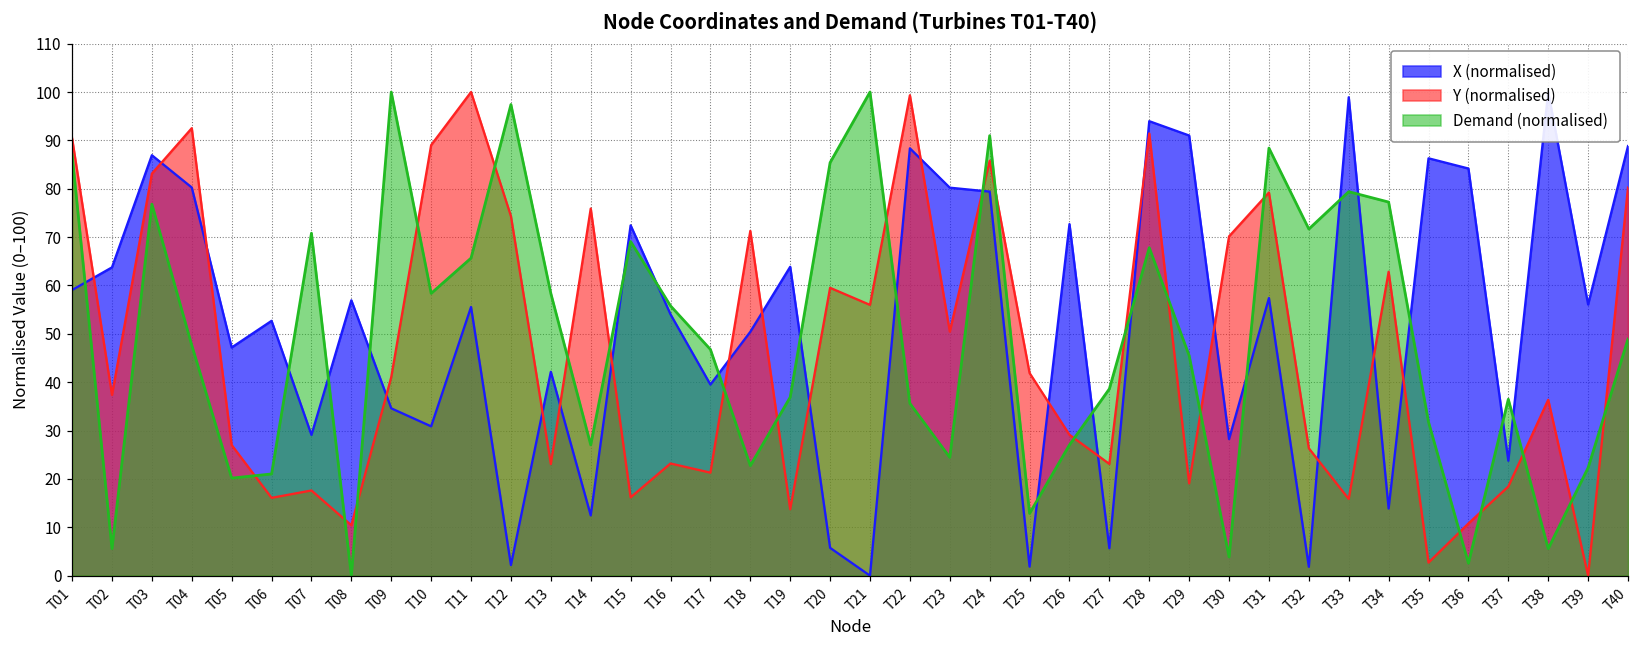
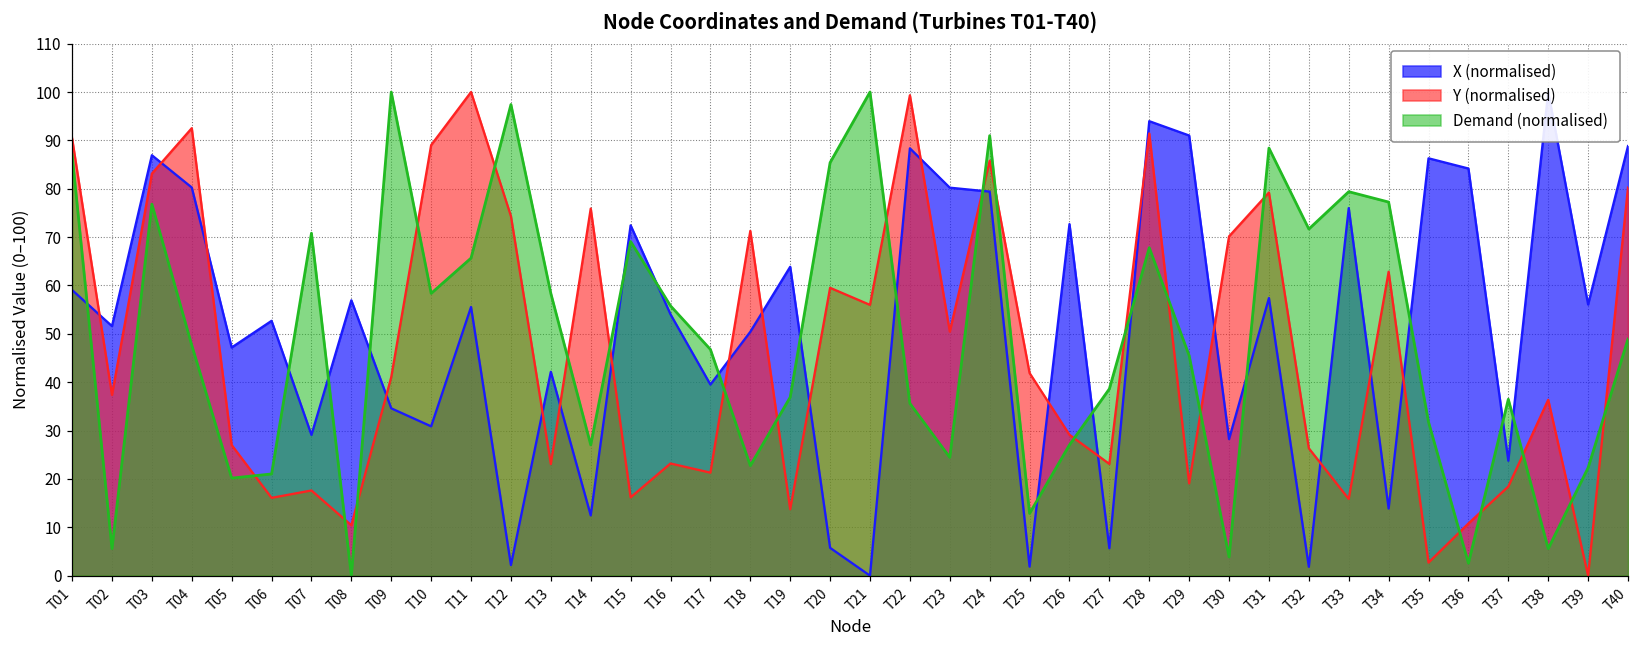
  {
    "X (normalised)": {
      "T01": 59,
-     "T02": 64,
+     "T02": 52,
      "T03": 87,
      "T04": 80,
      "T05": 47,
      "T06": 53,
      "T07": 29,
      "T08": 57,
      "T09": 35,
      "T10": 31,
      "T11": 56,
      "T12": 2,
      "T13": 42,
      "T14": 12,
      "T15": 72,
      "T16": 54,
      "T17": 40,
      "T18": 50,
      "T19": 64,
      "T20": 6,
      "T21": 0,
      "T22": 88,
      "T23": 80,
      "T24": 79,
      "T25": 2,
      "T26": 73,
      "T27": 6,
      "T28": 94,
      "T29": 91,
      "T30": 28,
      "T31": 57,
      "T32": 2,
-     "T33": 99,
+     "T33": 76,
      "T34": 14,
      "T35": 86,
      "T36": 84,
      "T37": 24,
      "T39": 56,
      "T40": 89
    },
    "Y (normalised)": {
      "T01": 90,
      "T02": 37,
      "T03": 83,
      "T04": 93,
      "T05": 27,
      "T06": 16,
      "T07": 18,
      "T08": 10,
      "T09": 41,
      "T10": 89,
      "T11": 100,
      "T12": 74,
      "T13": 23,
      "T14": 76,
      "T15": 16,
      "T16": 23,
      "T17": 21,
      "T18": 71,
      "T19": 14,
      "T20": 60,
      "T21": 56,
      "T22": 99,
      "T23": 50,
      "T24": 86,
      "T25": 42,
      "T26": 29,
      "T27": 23,
      "T28": 91,
      "T29": 19,
      "T30": 70,
      "T31": 79,
      "T32": 26,
      "T33": 16,
      "T34": 63,
      "T35": 3,
      "T36": 11,
      "T37": 18,
      "T38": 36,
      "T39": 0,
      "T40": 80
    },
    "Demand (normalised)": {
      "T01": 87,
      "T02": 6,
      "T03": 77,
      "T04": 48,
      "T05": 20,
      "T06": 21,
      "T07": 71,
      "T08": 0,
      "T09": 100,
      "T10": 58,
      "T11": 66,
      "T12": 97,
      "T13": 58,
      "T14": 27,
      "T15": 69,
      "T16": 56,
      "T17": 47,
      "T18": 23,
      "T19": 37,
      "T20": 85,
      "T21": 100,
      "T22": 36,
      "T23": 24,
      "T24": 91,
      "T25": 13,
      "T26": 27,
      "T27": 39,
      "T28": 68,
      "T29": 45,
      "T30": 4,
      "T31": 88,
      "T32": 72,
      "T33": 79,
      "T34": 77,
      "T35": 32,
      "T36": 3,
      "T37": 36,
      "T38": 6,
      "T39": 22,
      "T40": 49
    }
  }
